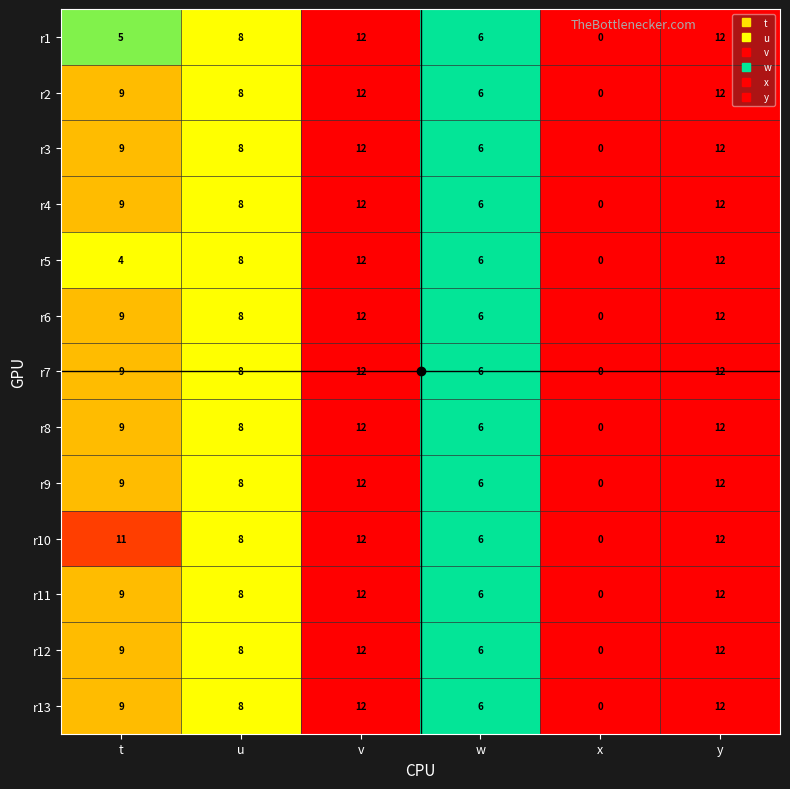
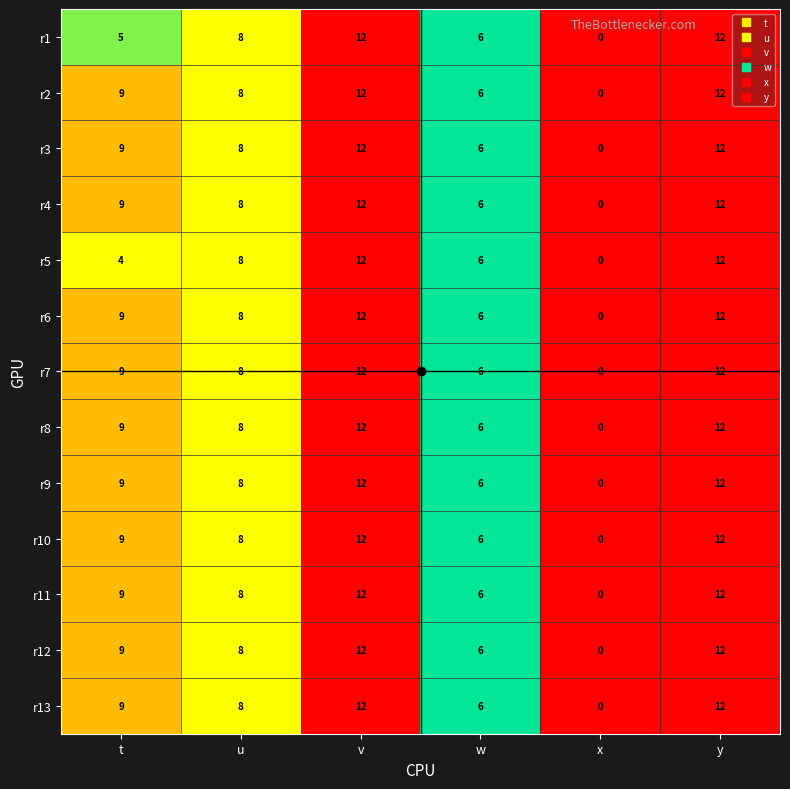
  {
    "r1": {
      "t": 5,
      "u": 8,
      "v": 12,
      "w": 6,
      "x": 0,
      "y": 12
    },
    "r2": {
      "t": 9,
      "u": 8,
      "v": 12,
      "w": 6,
      "x": 0,
      "y": 12
    },
    "r3": {
      "t": 9,
      "u": 8,
      "v": 12,
      "w": 6,
      "x": 0,
      "y": 12
    },
    "r4": {
      "t": 9,
      "u": 8,
      "v": 12,
      "w": 6,
      "x": 0,
      "y": 12
    },
    "r5": {
      "t": 4,
      "u": 8,
      "v": 12,
      "w": 6,
      "x": 0,
      "y": 12
    },
    "r6": {
      "t": 9,
      "u": 8,
      "v": 12,
      "w": 6,
      "x": 0,
      "y": 12
    },
    "r7": {
      "t": 9,
      "u": 8,
      "v": 12,
      "w": 6,
      "x": 0,
      "y": 12
    },
    "r8": {
      "t": 9,
      "u": 8,
      "v": 12,
      "w": 6,
      "x": 0,
      "y": 12
    },
    "r9": {
      "t": 9,
      "u": 8,
      "v": 12,
      "w": 6,
      "x": 0,
      "y": 12
    },
    "r10": {
-     "t": 11,
+     "t": 9,
      "u": 8,
      "v": 12,
      "w": 6,
      "x": 0,
      "y": 12
    },
    "r11": {
      "t": 9,
      "u": 8,
      "v": 12,
      "w": 6,
      "x": 0,
      "y": 12
    },
    "r12": {
      "t": 9,
      "u": 8,
      "v": 12,
      "w": 6,
      "x": 0,
      "y": 12
    },
    "r13": {
      "t": 9,
      "u": 8,
      "v": 12,
      "w": 6,
      "x": 0,
      "y": 12
    }
  }
